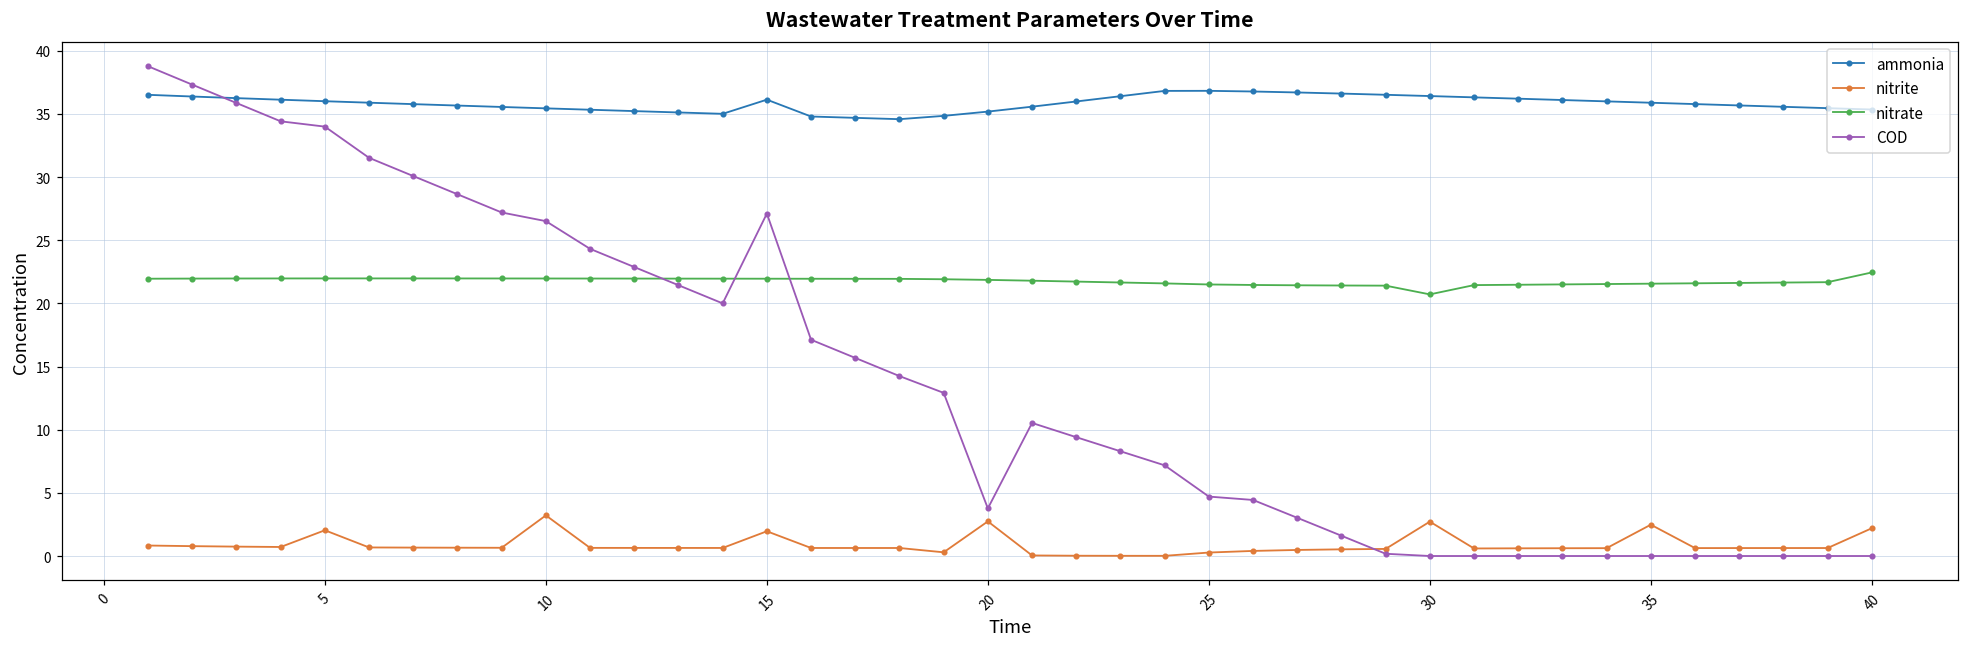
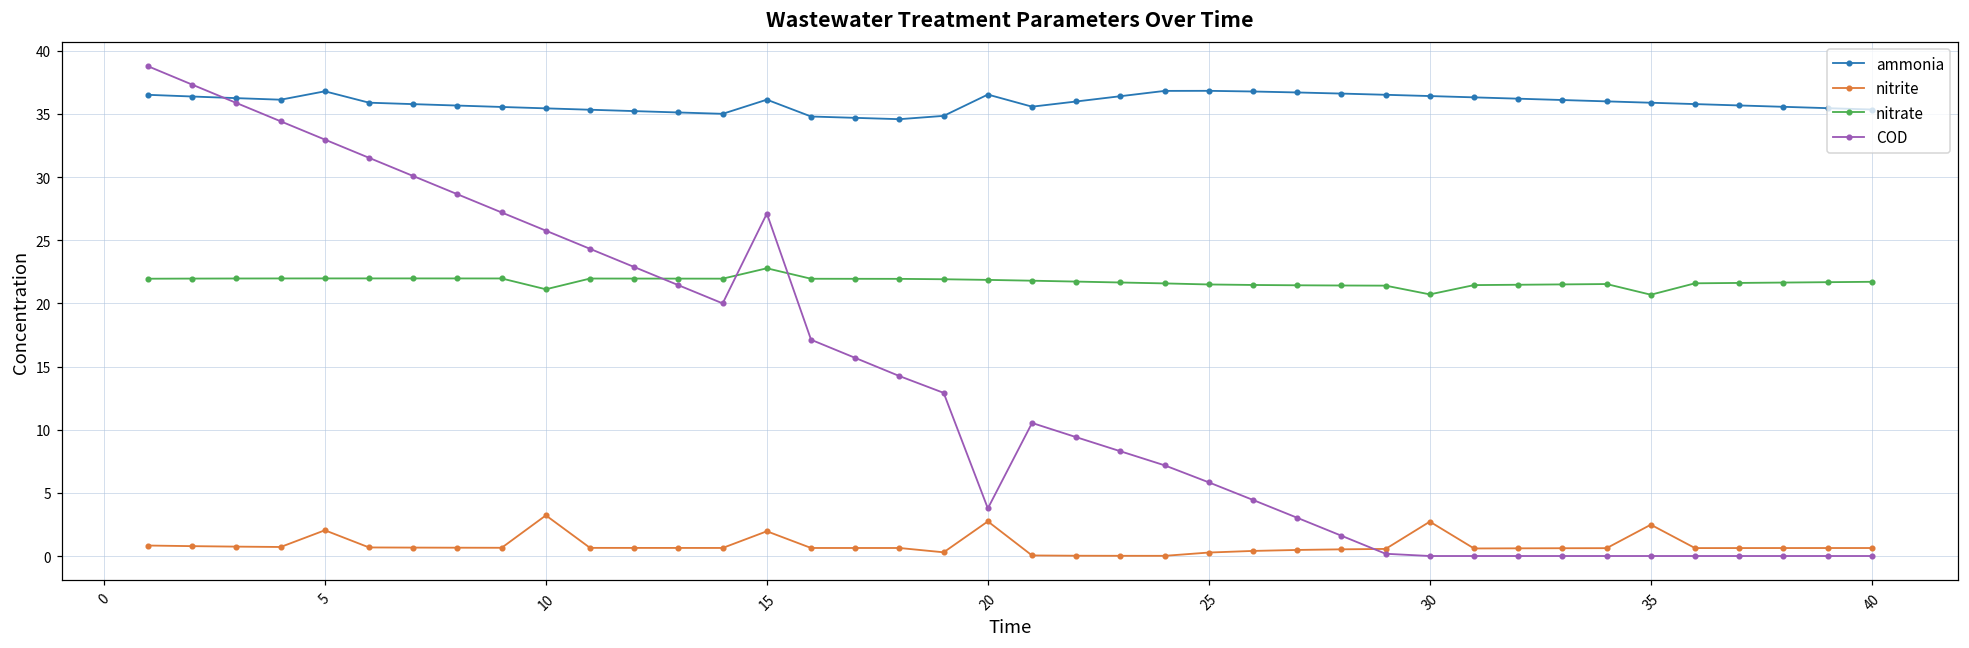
  {
    "ammonia": {
-     "5": 36.0,
+     "5": 36.8,
      "10": 35.4,
      "15": 36.1,
-     "20": 35.2,
+     "20": 36.5,
      "25": 36.8,
      "30": 36.4,
      "35": 35.9
    },
    "nitrite": {
      "5": 2.0,
      "10": 3.2,
      "15": 2.0,
      "20": 2.7,
      "25": 0.3,
      "30": 2.7,
      "35": 2.5,
-     "40": 2.2
+     "40": 0.6
    },
    "nitrate": {
      "5": 22.0,
-     "10": 22.0,
-     "15": 22.0,
+     "10": 21.1,
+     "15": 22.8,
      "20": 21.9,
      "25": 21.5,
      "30": 20.7,
-     "35": 21.6,
-     "40": 22.5
+     "35": 20.7,
+     "40": 21.7
    },
    "COD": {
-     "5": 34.0,
-     "10": 26.5,
+     "5": 33.0,
+     "10": 25.8,
      "15": 27.1,
      "20": 3.8,
-     "25": 4.7,
+     "25": 5.8,
      "30": 0.0,
      "35": 0.0,
      "40": 0.0
    }
  }
